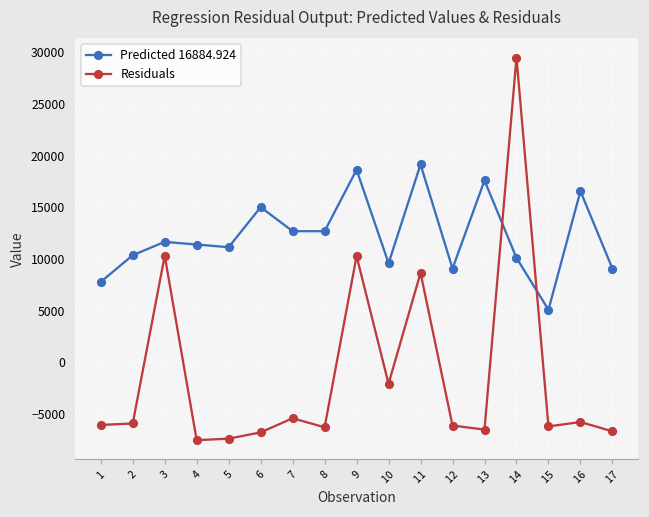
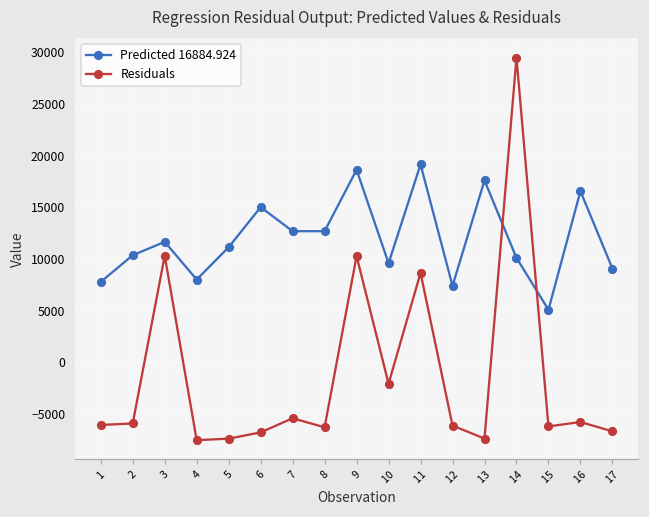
  {
    "Predicted 16884.924": {
      "1": 8000,
      "2": 10000,
      "3": 12000,
-     "4": 11000,
+     "4": 8000,
      "5": 11000,
      "6": 15000,
      "7": 13000,
      "8": 13000,
      "9": 19000,
      "10": 10000,
      "11": 19000,
-     "12": 9000,
+     "12": 7000,
      "13": 18000,
      "14": 10000,
      "15": 5000,
      "16": 17000,
      "17": 9000
    },
    "Residuals": {
      "1": -6000,
      "2": -6000,
      "3": 10000,
      "4": -8000,
      "5": -7000,
      "6": -7000,
      "7": -5000,
      "8": -6000,
      "9": 10000,
      "10": -2000,
      "11": 9000,
      "12": -6000,
-     "13": -6500,
+     "13": -7400,
      "14": 30000,
      "15": -6000,
      "16": -6000,
      "17": -7000
    }
  }
